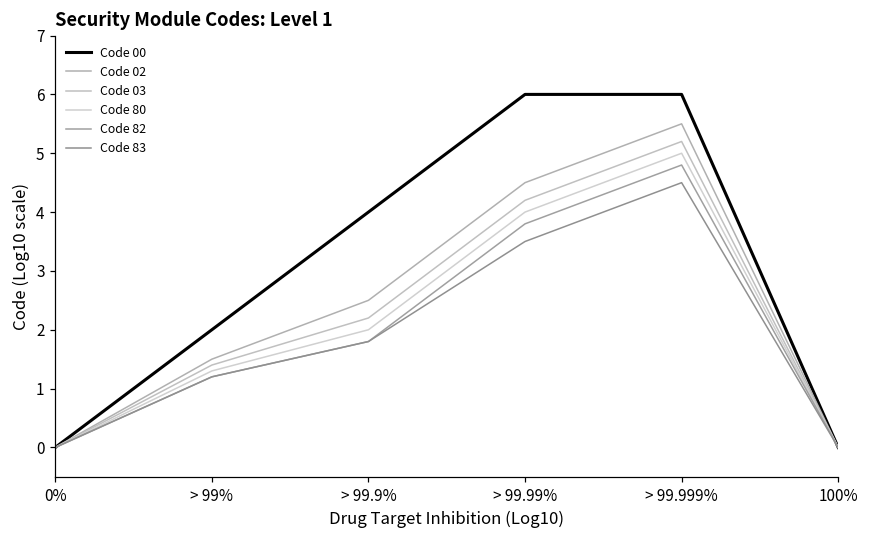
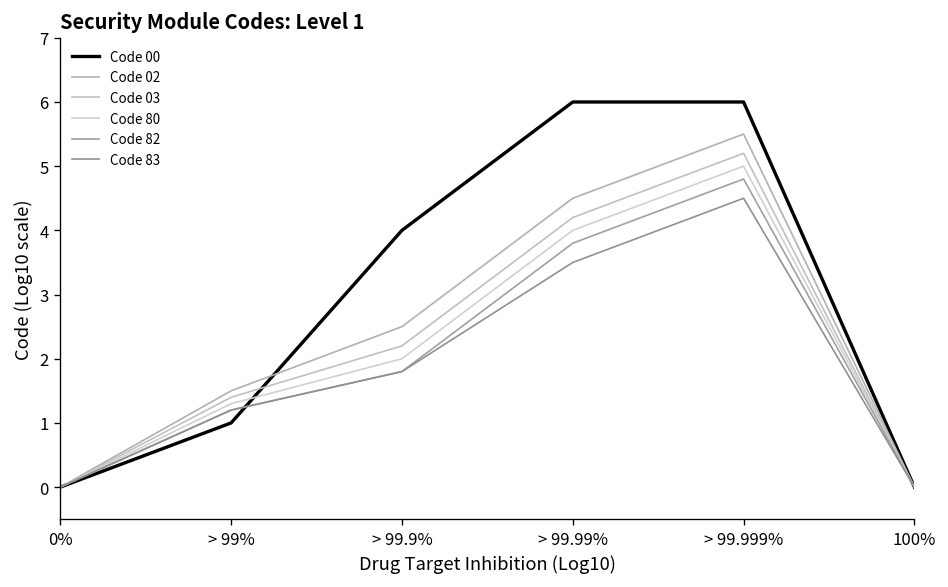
  {
    "Code 00": {
-     "> 99%": 2,
+     "> 99%": 1,
      "> 99.9%": 4,
      "> 99.99%": 6,
      "> 99.999%": 6
    }
  }
